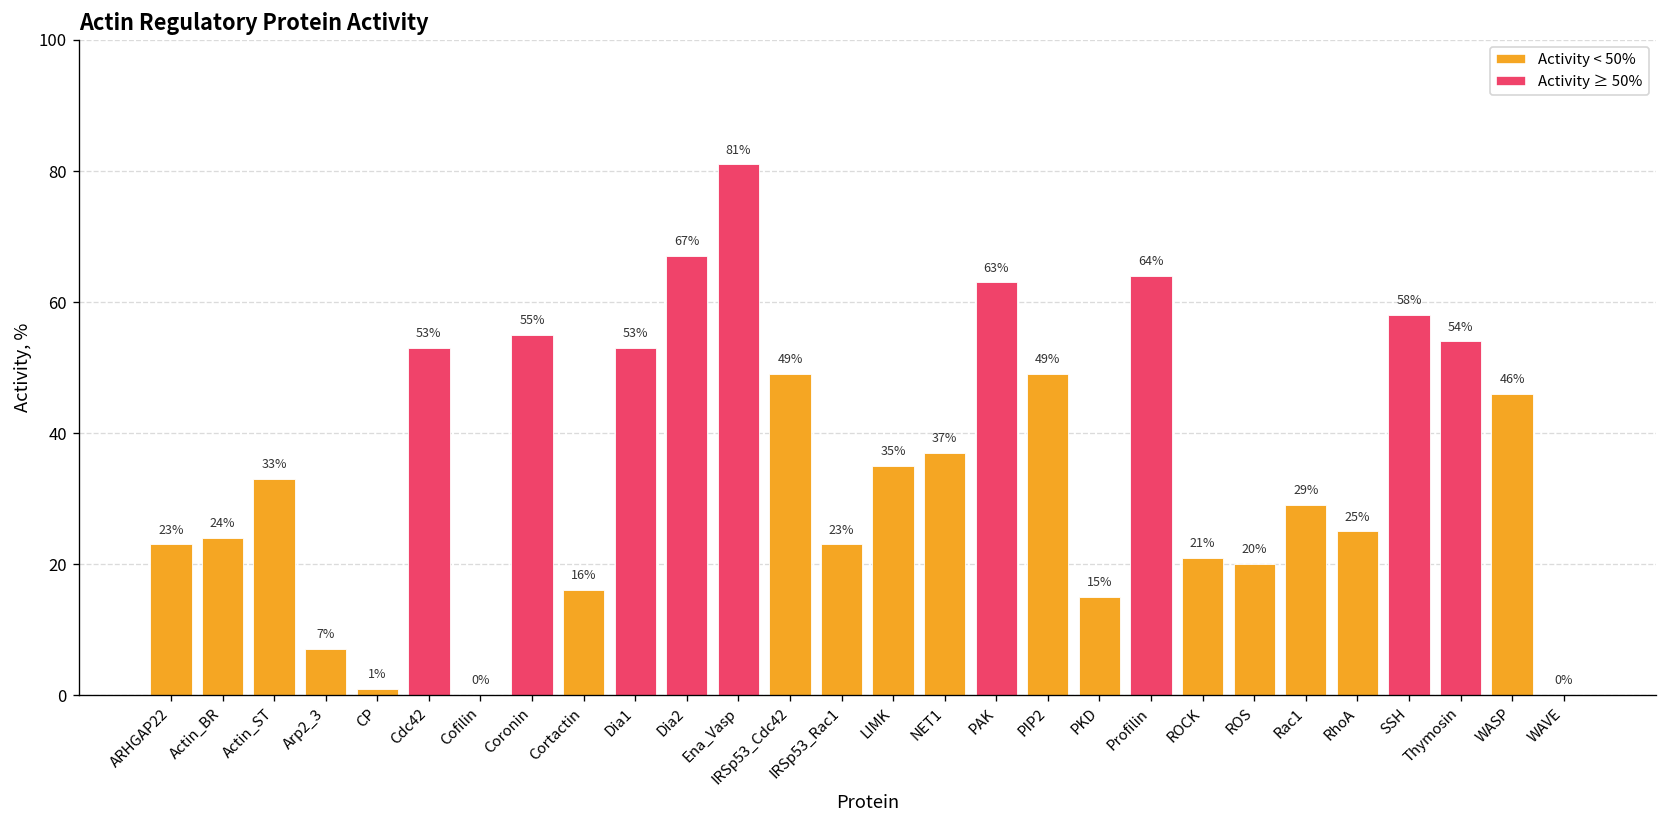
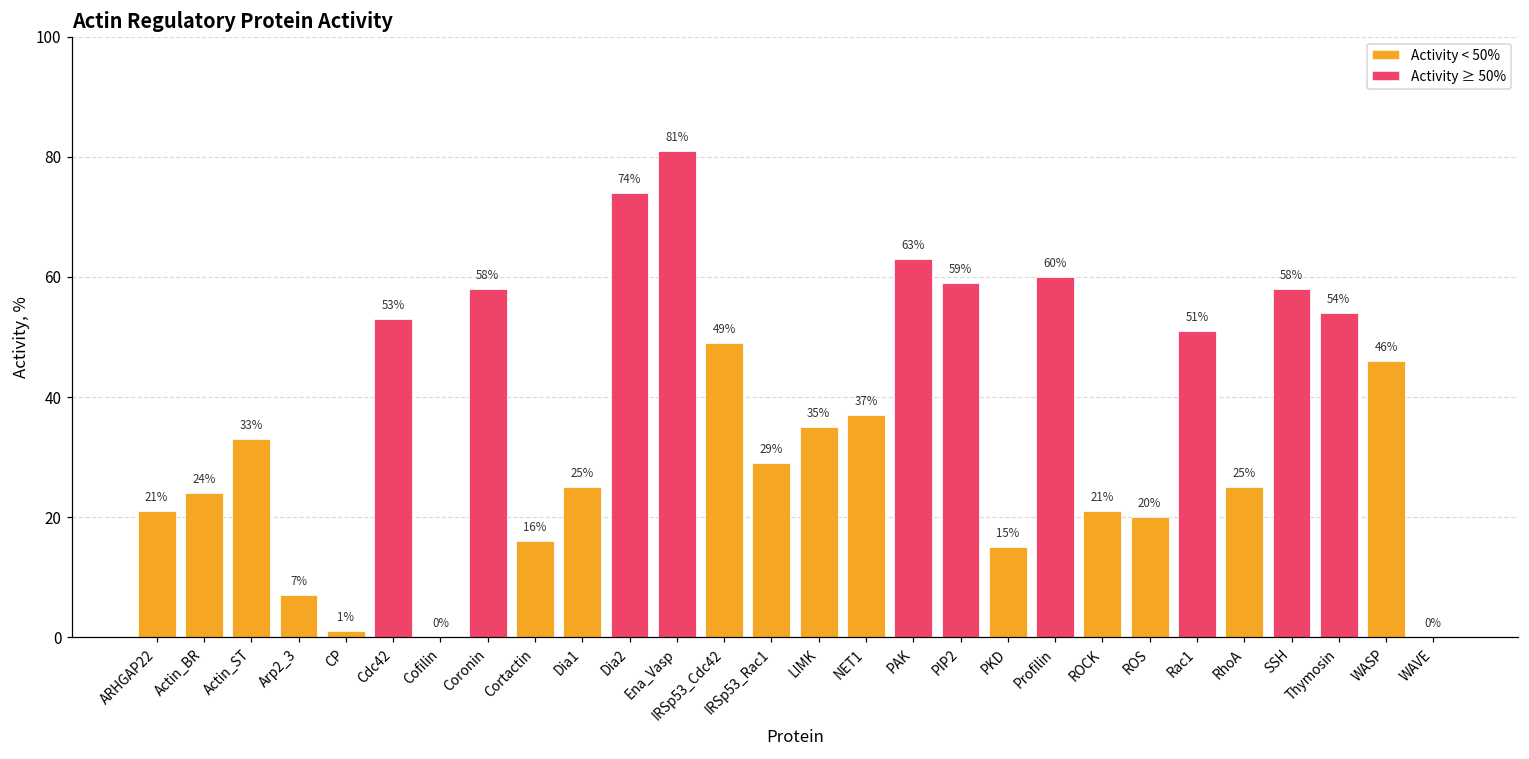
  {
-   "ARHGAP22": "23%",
+   "ARHGAP22": "21%",
    "Actin_BR": "24%",
    "Actin_ST": "33%",
    "Arp2_3": "7%",
    "CP": "1%",
    "Cdc42": "53%",
    "Cofilin": "0%",
-   "Coronin": "55%",
+   "Coronin": "58%",
    "Cortactin": "16%",
-   "Dia1": "53%",
-   "Dia2": "67%",
+   "Dia1": "25%",
+   "Dia2": "74%",
    "Ena_Vasp": "81%",
    "IRSp53_Cdc42": "49%",
-   "IRSp53_Rac1": "23%",
+   "IRSp53_Rac1": "29%",
    "LIMK": "35%",
    "NET1": "37%",
    "PAK": "63%",
-   "PIP2": "49%",
+   "PIP2": "59%",
    "PKD": "15%",
-   "Profilin": "64%",
+   "Profilin": "60%",
    "ROCK": "21%",
    "ROS": "20%",
-   "Rac1": "29%",
+   "Rac1": "51%",
    "RhoA": "25%",
    "SSH": "58%",
    "Thymosin": "54%",
    "WASP": "46%",
    "WAVE": "0%"
  }
